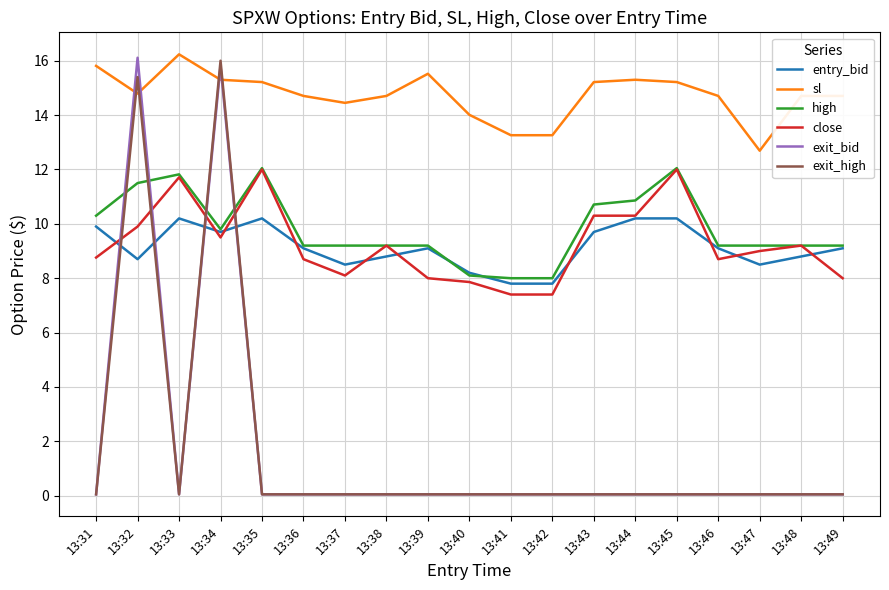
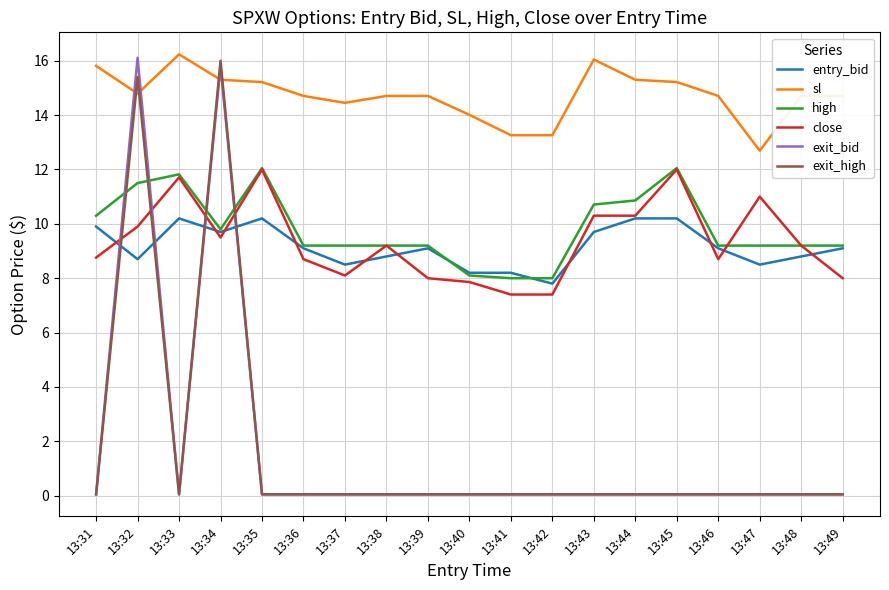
  {
    "entry_bid": {
      "13:31": 9.9,
      "13:32": 8.7,
      "13:33": 10.2,
      "13:34": 9.7,
      "13:35": 10.2,
      "13:36": 9.1,
      "13:37": 8.5,
      "13:38": 8.8,
      "13:39": 9.1,
      "13:40": 8.2,
-     "13:41": 7.8,
+     "13:41": 8.2,
      "13:42": 7.8,
      "13:43": 9.7,
      "13:44": 10.2,
      "13:45": 10.2,
      "13:46": 9.1,
      "13:47": 8.5,
      "13:48": 8.8,
      "13:49": 9.1
    },
    "sl": {
      "13:31": 15.8,
      "13:32": 14.8,
      "13:33": 16.2,
      "13:34": 15.3,
      "13:35": 15.2,
      "13:36": 14.7,
      "13:37": 14.5,
      "13:38": 14.7,
-     "13:39": 15.5,
+     "13:39": 14.7,
      "13:40": 14.0,
      "13:41": 13.3,
      "13:42": 13.3,
-     "13:43": 15.2,
+     "13:43": 16.0,
      "13:44": 15.3,
      "13:45": 15.2,
      "13:46": 14.7,
      "13:47": 12.7
    },
    "high": {
      "13:31": 10.3,
      "13:32": 11.5,
      "13:33": 11.8,
      "13:34": 9.8,
      "13:36": 9.2,
      "13:37": 9.2,
      "13:39": 9.2,
      "13:40": 8.1,
      "13:41": 8.0,
      "13:42": 8.0,
      "13:43": 10.7,
      "13:44": 10.9,
      "13:46": 9.2,
      "13:47": 9.2,
      "13:49": 9.2
    },
    "close": {
      "13:31": 8.8,
      "13:32": 9.9,
      "13:33": 11.7,
      "13:34": 9.5,
      "13:36": 8.7,
      "13:37": 8.1,
      "13:39": 8,
      "13:40": 7.9,
      "13:41": 7.4,
      "13:42": 7.4,
      "13:43": 10.3,
      "13:44": 10.3,
      "13:46": 8.7,
-     "13:47": 9,
+     "13:47": 11,
      "13:49": 8
    },
    "exit_bid": {
      "13:32": 16.1,
      "13:34": 15.8
    },
    "exit_high": {
      "13:32": 15.4,
      "13:34": 16.0
    }
  }
